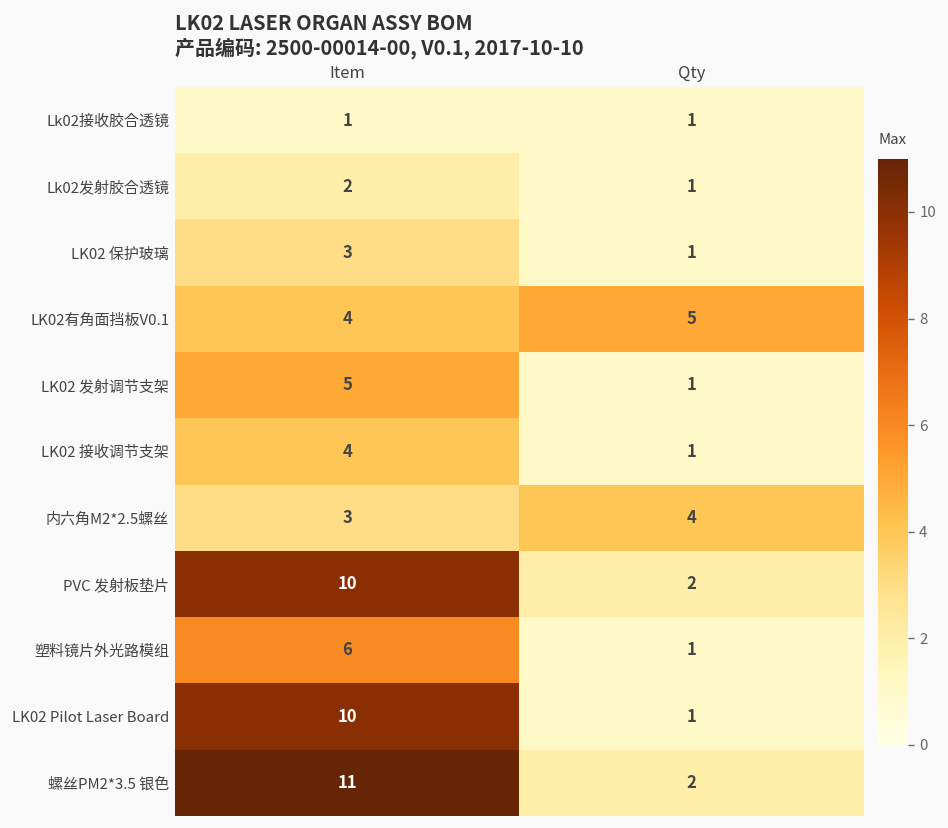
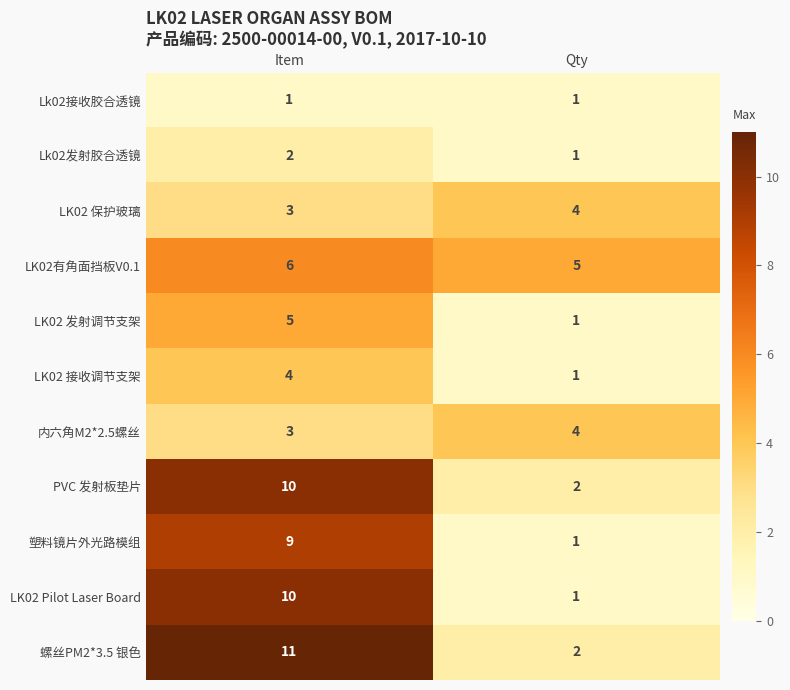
  {
    "Lk02接收胶合透镜": {
      "Item": 1,
      "Qty": 1
    },
    "Lk02发射胶合透镜": {
      "Item": 2,
      "Qty": 1
    },
    "LK02 保护玻璃": {
      "Item": 3,
-     "Qty": 1
+     "Qty": 4
    },
    "LK02有角面挡板V0.1": {
-     "Item": 4,
+     "Item": 6,
      "Qty": 5
    },
    "LK02 发射调节支架": {
      "Item": 5,
      "Qty": 1
    },
    "LK02 接收调节支架": {
      "Item": 4,
      "Qty": 1
    },
    "内六角M2*2.5螺丝": {
      "Item": 3,
      "Qty": 4
    },
    "PVC 发射板垫片": {
      "Item": 10,
      "Qty": 2
    },
    "塑料镜片外光路模组": {
-     "Item": 6,
+     "Item": 9,
      "Qty": 1
    },
    "LK02 Pilot Laser Board": {
      "Item": 10,
      "Qty": 1
    },
    "螺丝PM2*3.5 银色": {
      "Item": 11,
      "Qty": 2
    }
  }
